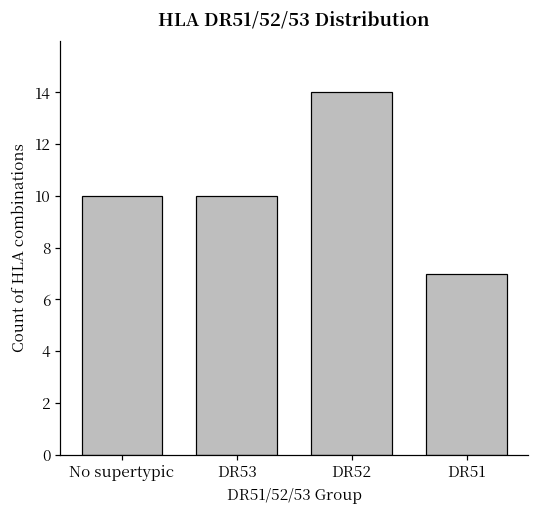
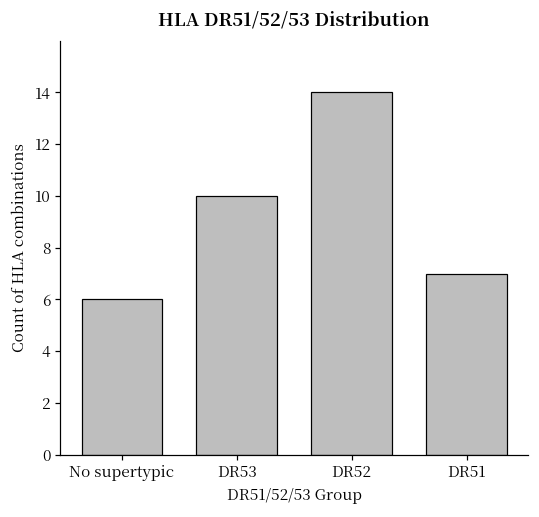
  {
-   "No supertypic": 10,
+   "No supertypic": 6,
    "DR53": 10,
    "DR52": 14,
    "DR51": 7
  }
